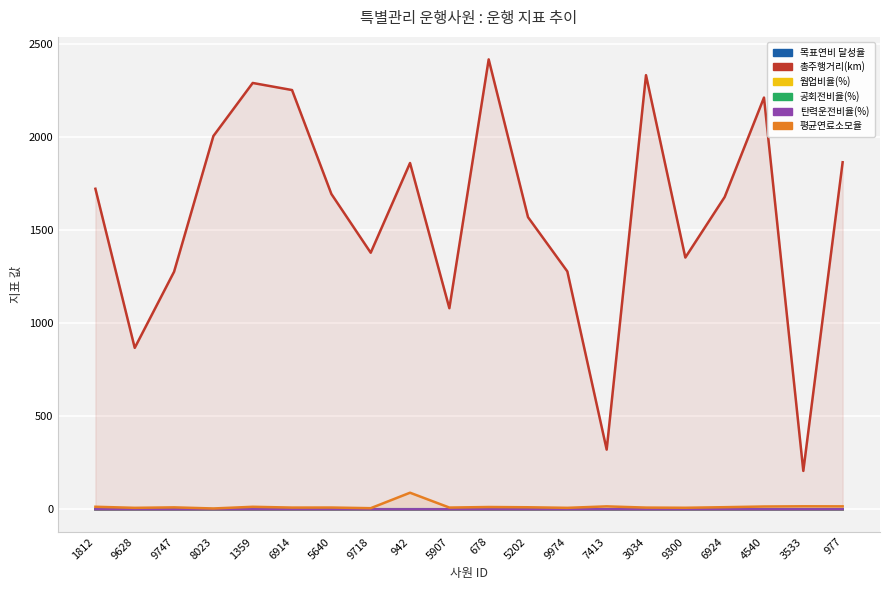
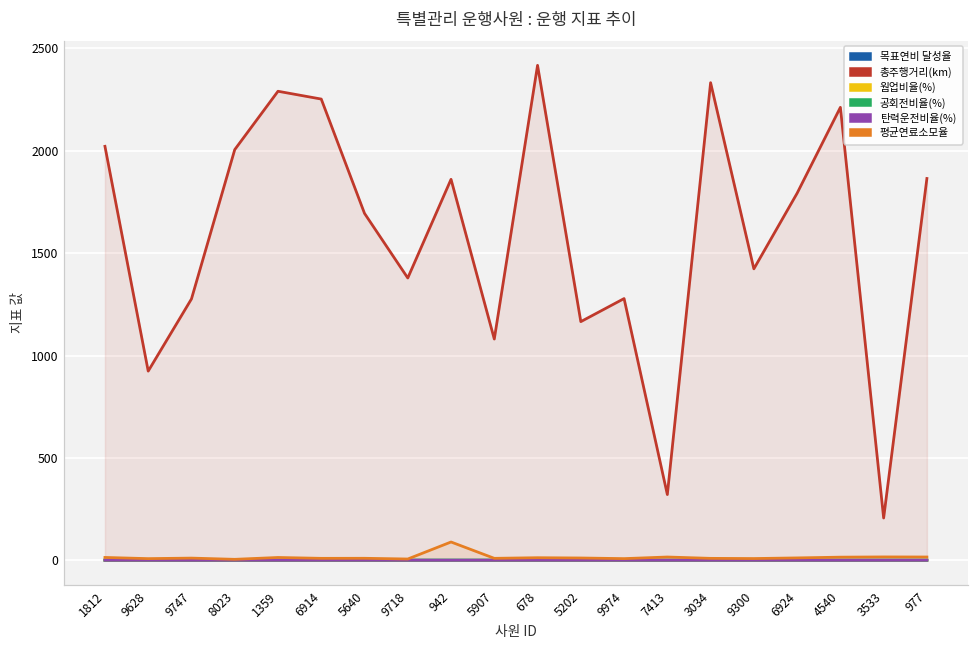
  {
    "탄력운전비율(%)": {
      "942": 0,
      "7413": 0,
      "4540": 0,
      "3533": 0,
      "977": 0
    },
    "총주행거리(km)": {
-     "1812": 1720,
-     "9628": 870,
+     "1812": 2020,
+     "9628": 920,
      "9747": 1280,
      "8023": 2010,
      "1359": 2290,
      "6914": 2250,
      "5640": 1690,
      "9718": 1380,
      "942": 1860,
      "5907": 1080,
      "678": 2420,
-     "5202": 1570,
+     "5202": 1170,
      "9974": 1280,
      "7413": 320,
      "3034": 2330,
-     "9300": 1350,
-     "6924": 1680,
+     "9300": 1420,
+     "6924": 1790,
      "4540": 2210,
      "3533": 210,
      "977": 1860
    },
    "평균연료소모율": {
      "942": 90,
      "7413": 20,
      "4540": 20,
      "3533": 20,
      "977": 20
    }
  }
